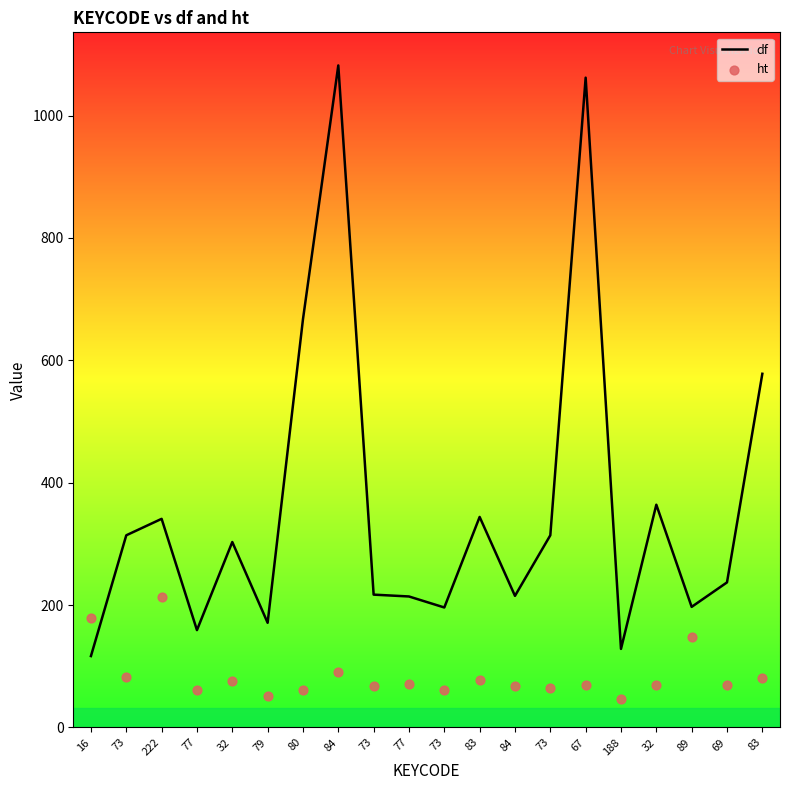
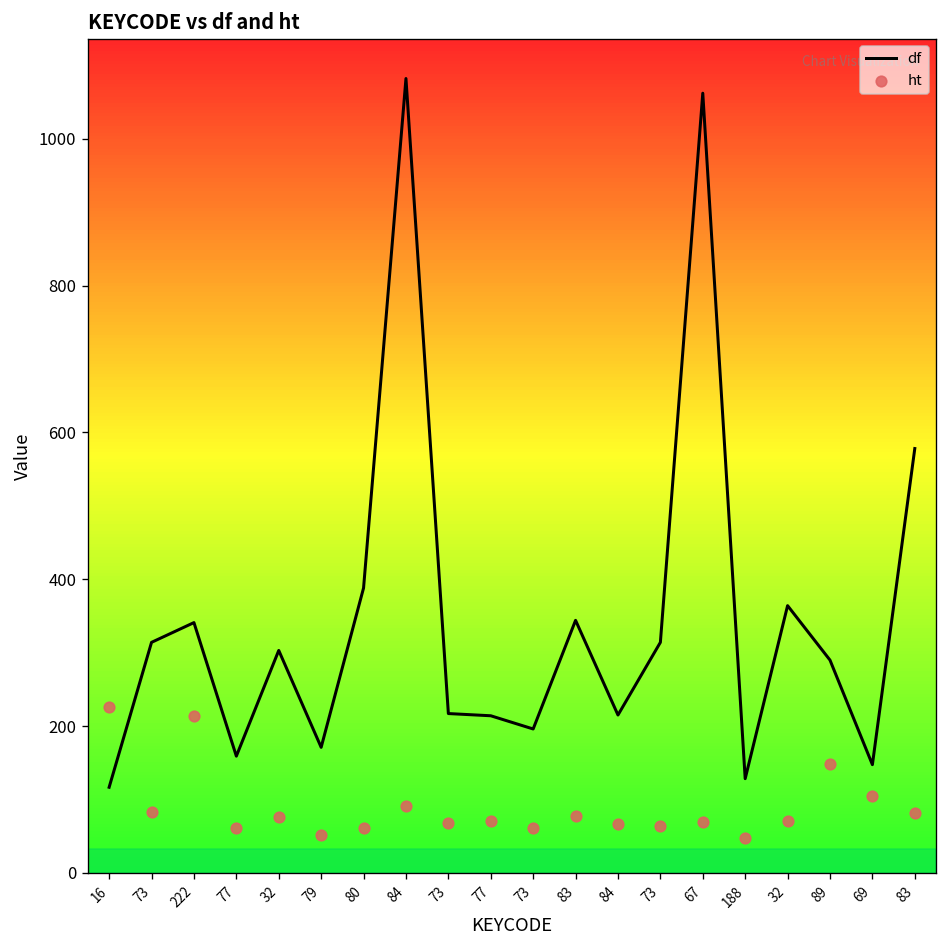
  {
    "ht": {
-     "16": 180,
-     "69": 70
+     "16": 230,
+     "69": 110
    },
    "df": {
      "16": 120,
      "222": 340,
      "79": 170,
-     "80": 670,
+     "80": 390,
      "67": 1060,
      "188": 130,
-     "89": 200,
-     "69": 240
+     "89": 290,
+     "69": 150
    }
  }
